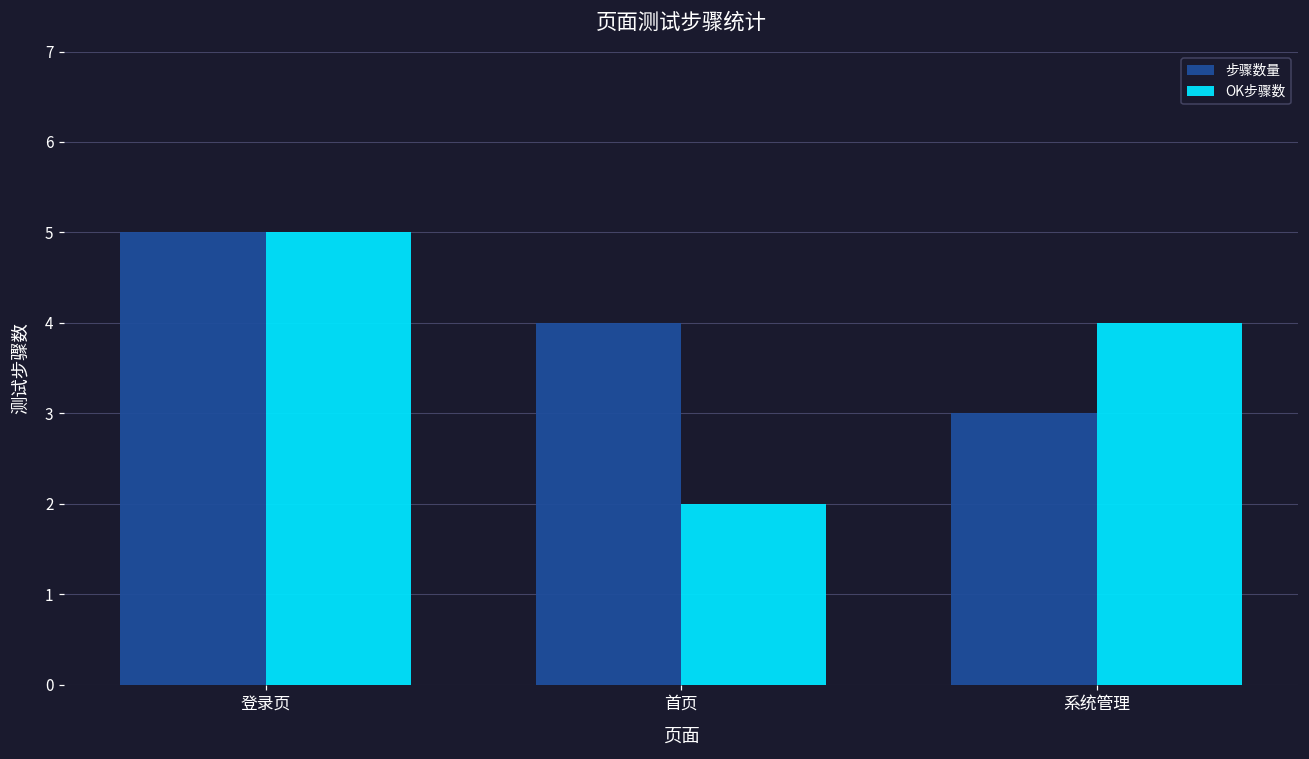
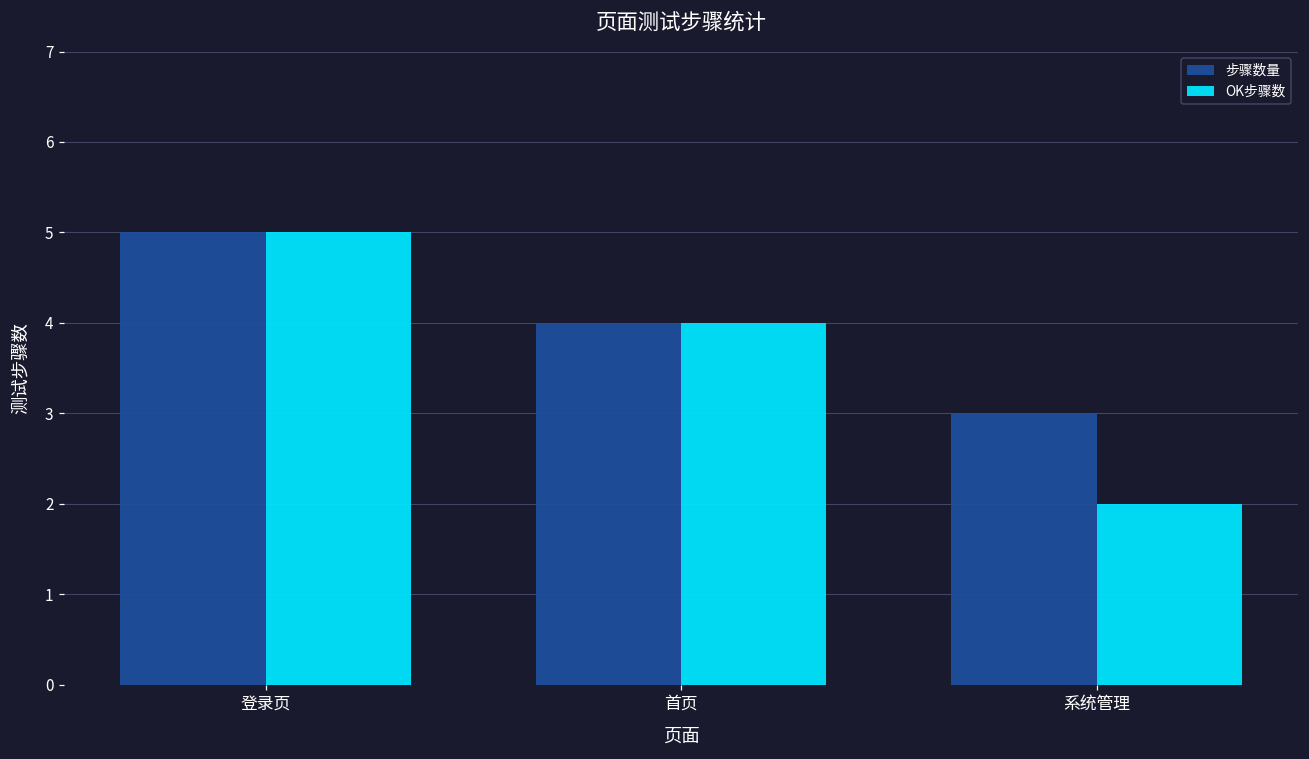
  {
    "步骤数量": {
      "登录页": 5,
      "首页": 4,
      "系统管理": 3
    },
    "OK步骤数": {
      "登录页": 5,
-     "首页": 2,
-     "系统管理": 4
+     "首页": 4,
+     "系统管理": 2
    }
  }
